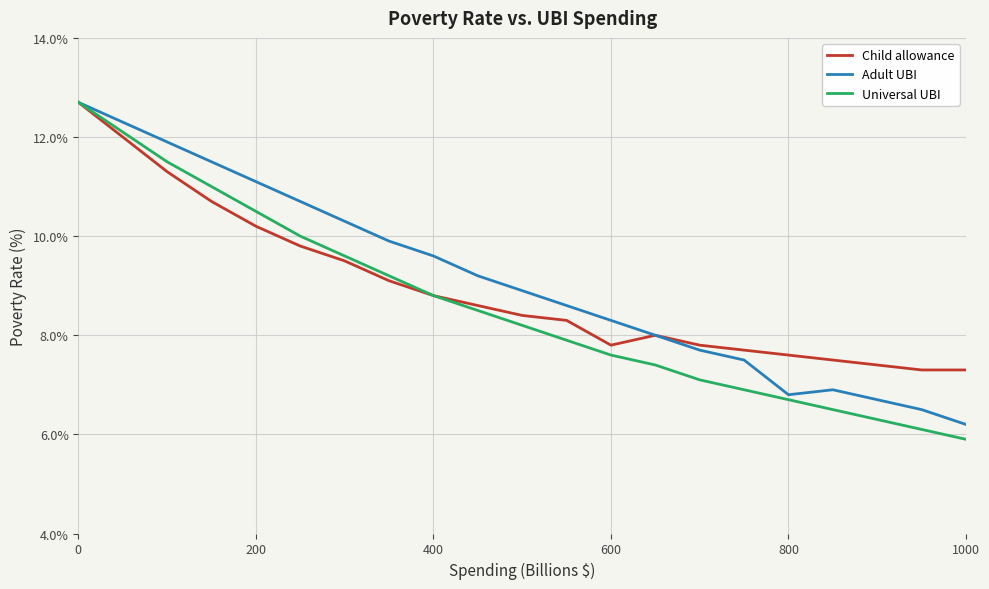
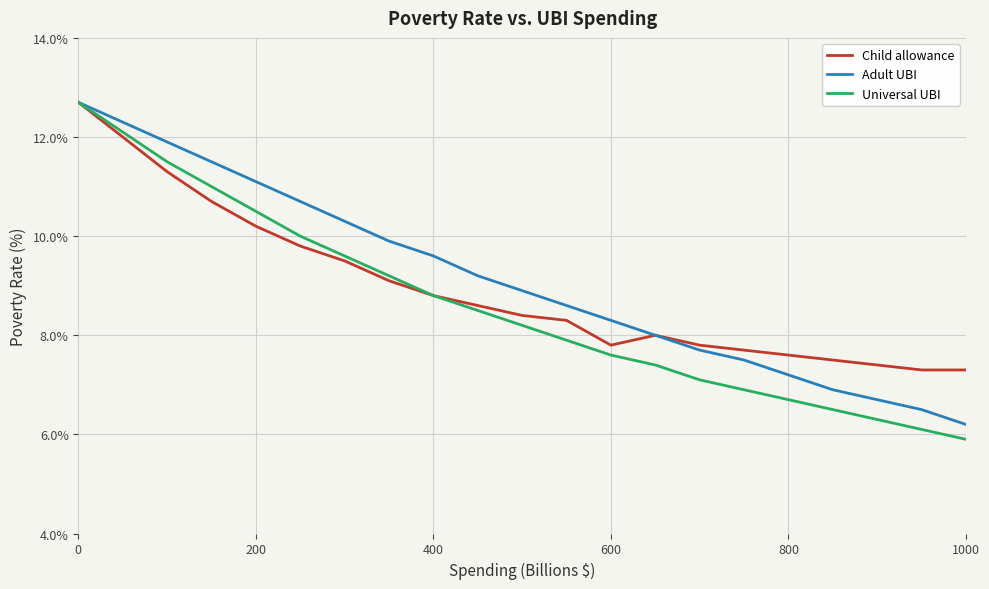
  {
    "Child allowance": {
      "200": "10.2%",
      "600": "7.8%",
      "800": "7.6%",
      "1000": "7.3%"
    },
    "Adult UBI": {
      "200": "11.1%",
      "400": "9.6%",
      "600": "8.3%",
-     "800": "6.8%",
+     "800": "7.2%",
      "1000": "6.2%"
    },
    "Universal UBI": {
      "200": "10.5%",
      "600": "7.6%",
      "800": "6.7%",
      "1000": "5.9%"
    }
  }
